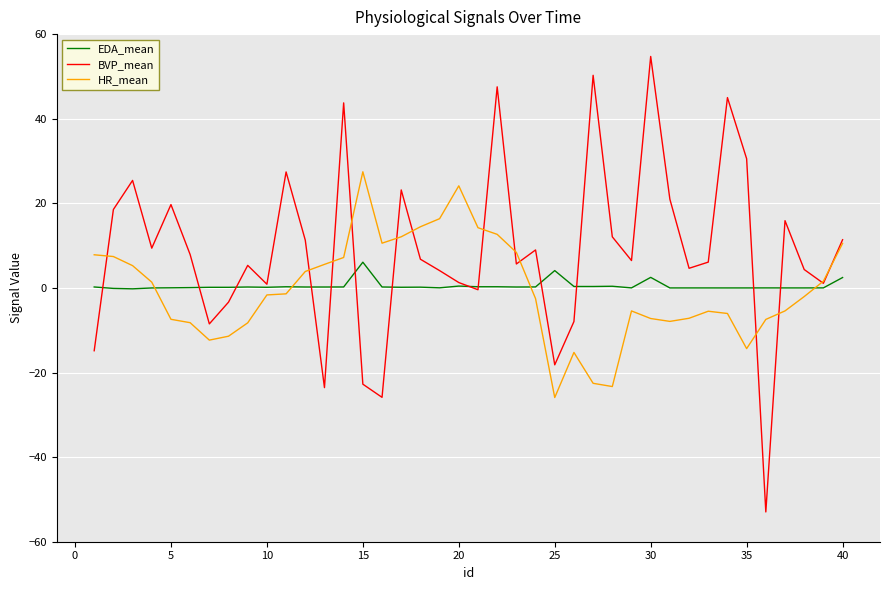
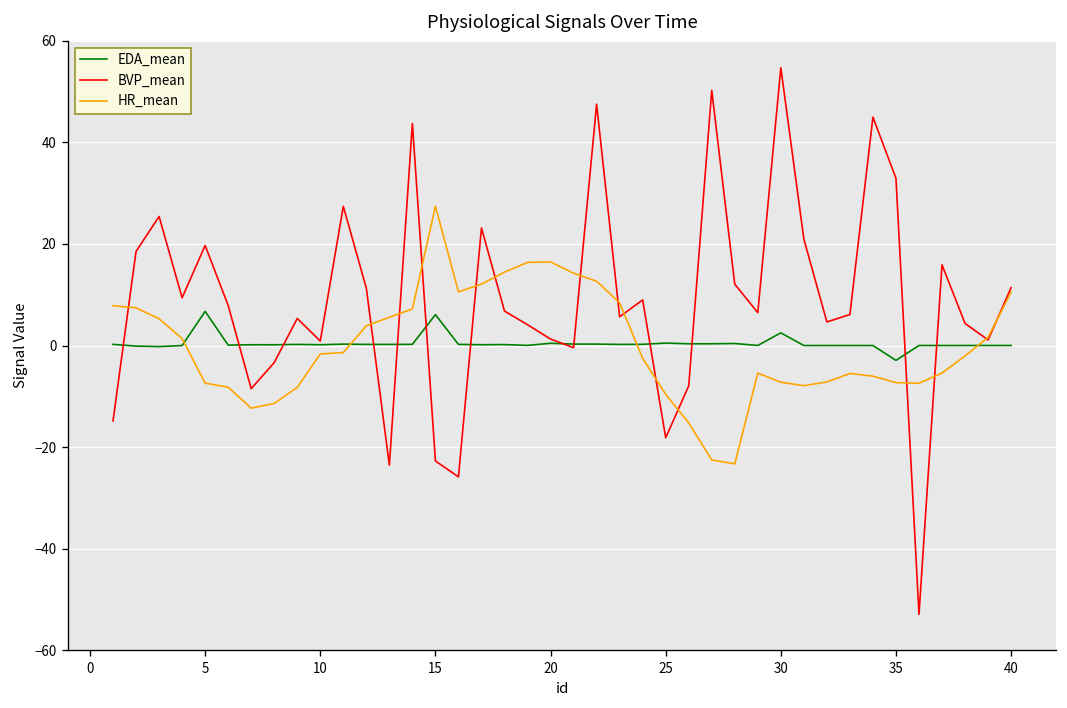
  {
    "EDA_mean": {
-     "5": 0,
+     "5": 7,
      "10": 0,
      "15": 6,
      "20": 0,
-     "25": 4,
+     "25": 0,
      "30": 2,
-     "35": 0,
-     "40": 2
+     "35": -3,
+     "40": 0
    },
    "BVP_mean": {
      "5": 20,
      "10": 1,
      "15": -23,
      "20": 1,
      "25": -18,
      "30": 55,
-     "35": 31,
+     "35": 33,
      "40": 11
    },
    "HR_mean": {
      "5": -7,
      "10": -2,
      "15": 27,
-     "20": 24,
-     "25": -26,
+     "20": 16,
+     "25": -10,
      "30": -7,
-     "35": -14,
+     "35": -7,
      "40": 11
    }
  }
